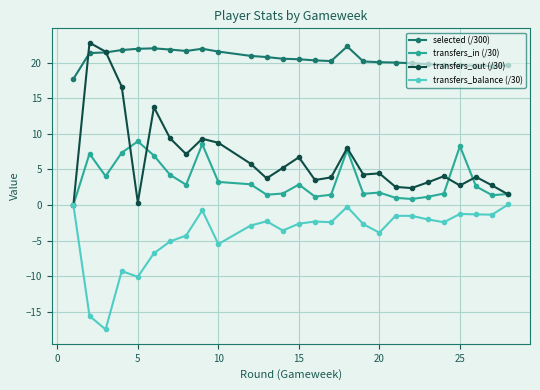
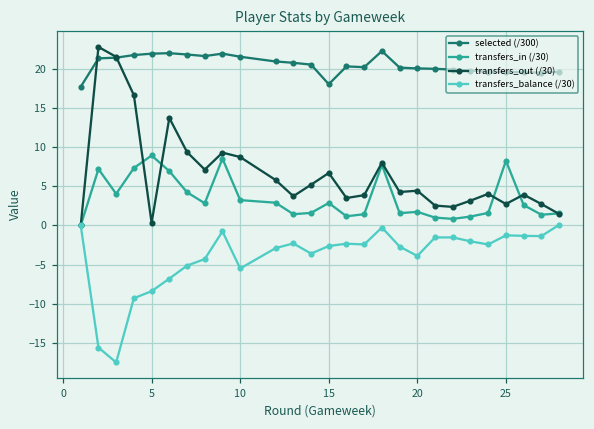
  {
    "selected (/300)": {
      "5": 22,
      "10": 22,
-     "15": 20,
+     "15": 18,
      "20": 20
    },
    "transfers_in (/30)": {
      "5": 9,
      "10": 3,
      "15": 3,
      "20": 2,
      "25": 8
    },
    "transfers_out (/30)": {
      "5": 0,
      "10": 9,
      "15": 7,
      "20": 4,
      "25": 3
    },
    "transfers_balance (/30)": {
-     "5": -10,
+     "5": -8,
      "10": -6,
      "15": -3,
      "20": -4,
      "25": -1
    }
  }
